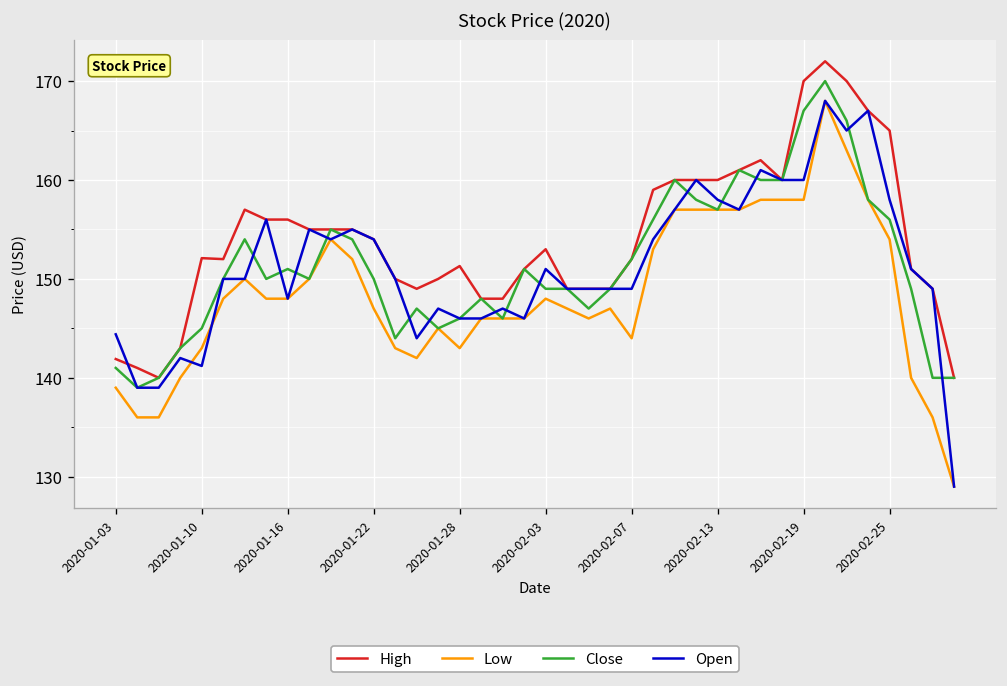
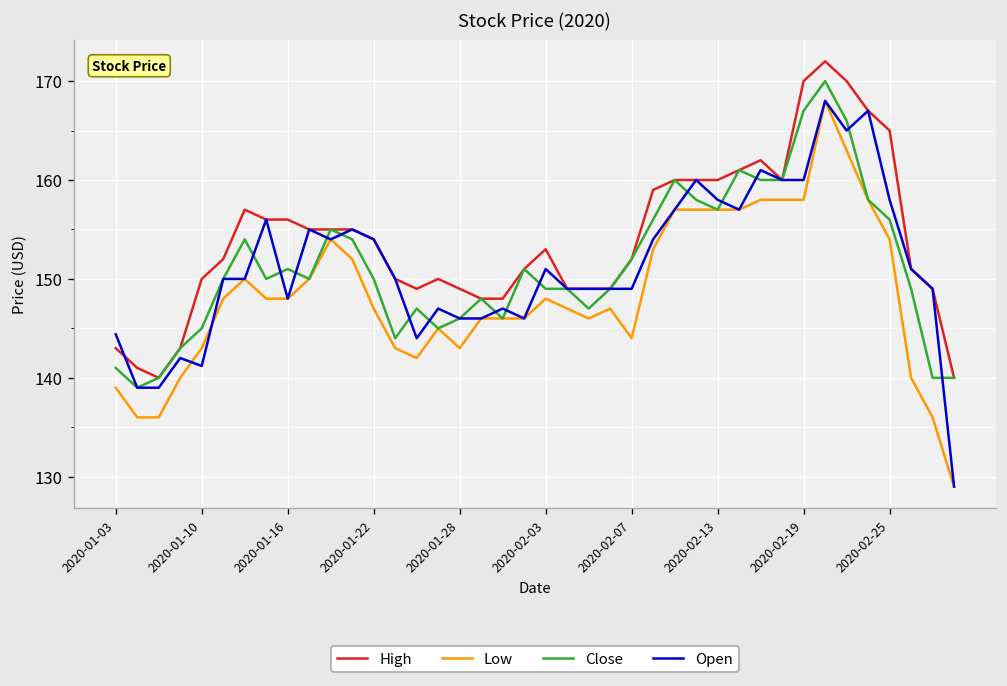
  {
    "High": {
-     "2020-01-03": 142,
-     "2020-01-10": 152,
+     "2020-01-03": 143,
+     "2020-01-10": 150,
      "2020-01-16": 156,
-     "2020-01-28": 151,
+     "2020-01-28": 149,
      "2020-02-03": 153,
      "2020-02-13": 160,
      "2020-02-19": 170,
      "2020-02-25": 165
    },
    "Low": {
      "2020-01-03": 139,
      "2020-01-10": 143,
      "2020-01-22": 147,
      "2020-01-28": 143,
      "2020-02-03": 148,
      "2020-02-07": 144,
      "2020-02-19": 158,
      "2020-02-25": 154
    },
    "Close": {
      "2020-01-03": 141,
      "2020-01-10": 145,
      "2020-01-16": 151,
      "2020-01-22": 150,
      "2020-02-03": 149,
      "2020-02-19": 167,
      "2020-02-25": 156
    },
    "Open": {
      "2020-01-03": 144,
      "2020-01-10": 141,
      "2020-02-03": 151,
      "2020-02-07": 149,
      "2020-02-13": 158,
      "2020-02-19": 160,
      "2020-02-25": 158
    }
  }
